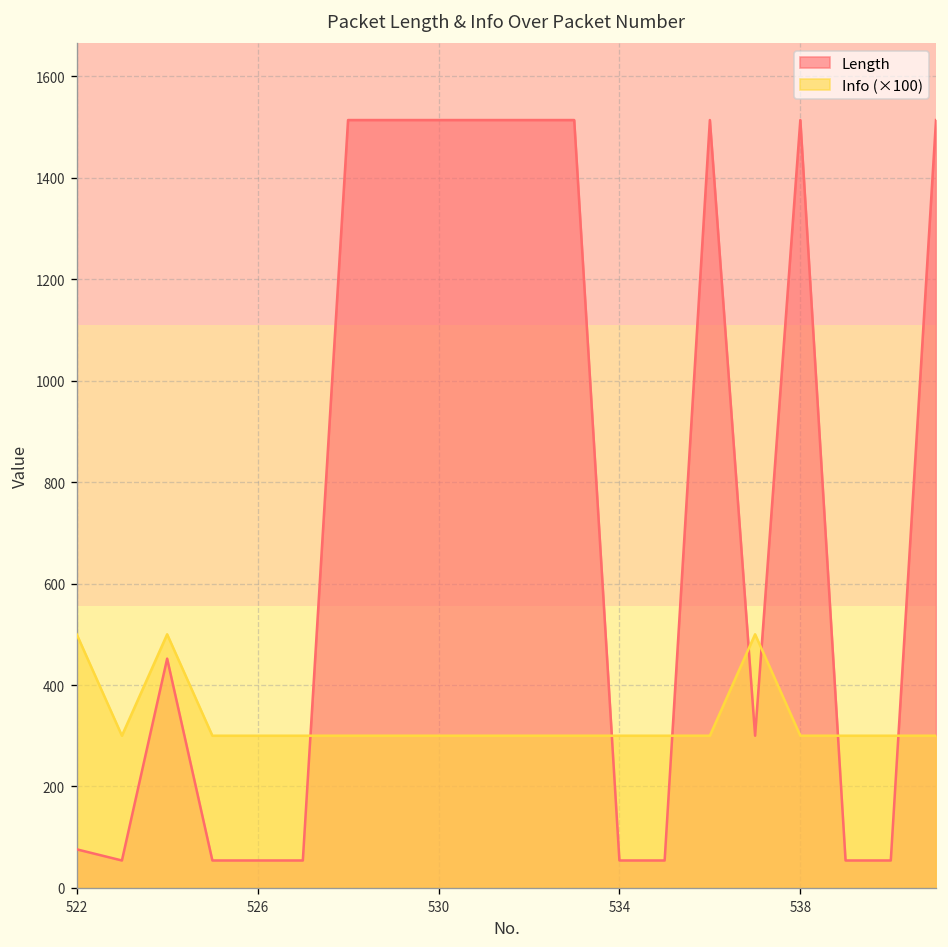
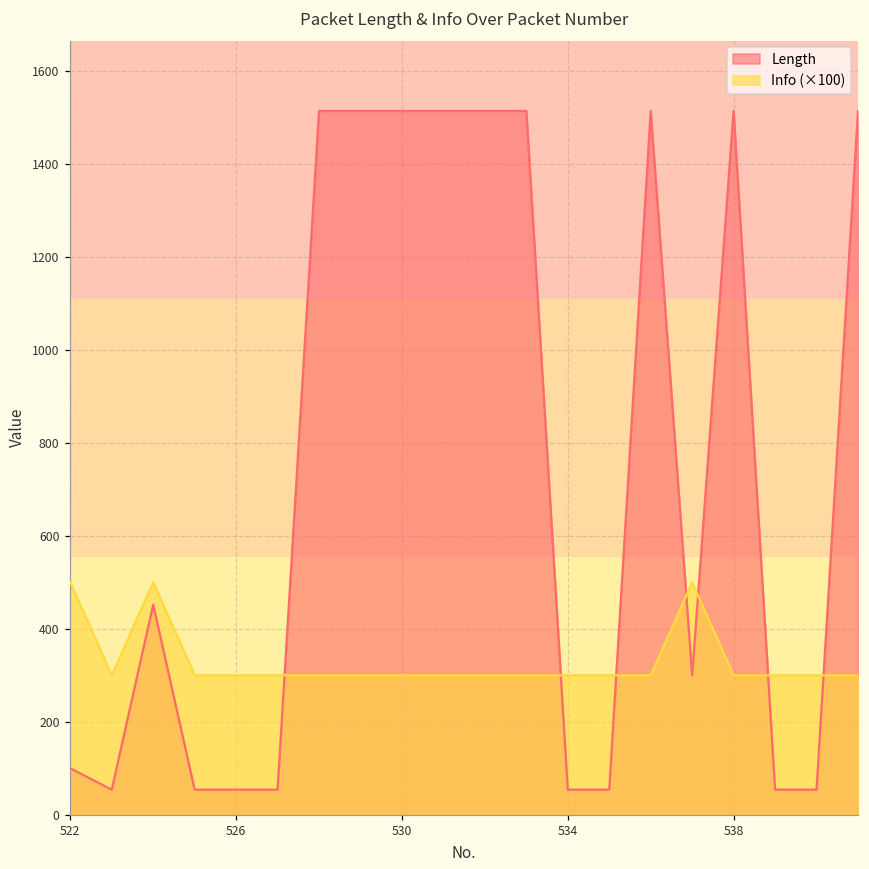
  {
    "Length": {
-     "522": 80,
+     "522": 100,
      "526": 50,
      "530": 1510,
      "534": 50,
      "538": 1510
    },
    "Info (×100)": {
      "522": 500,
      "526": 300,
      "530": 300,
      "534": 300,
      "538": 300
    }
  }
